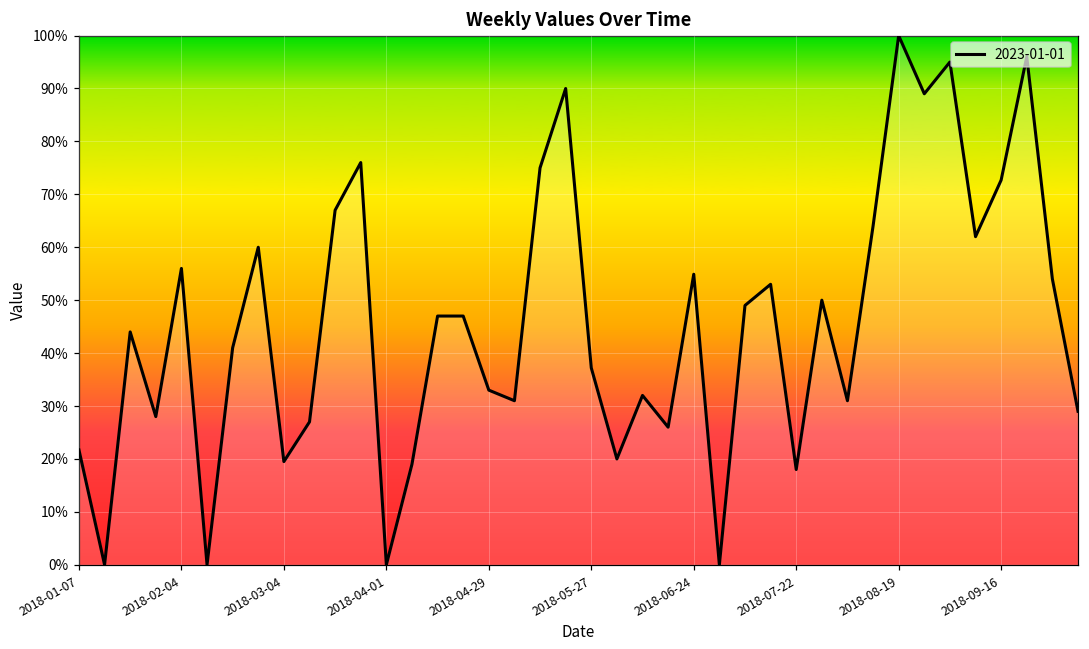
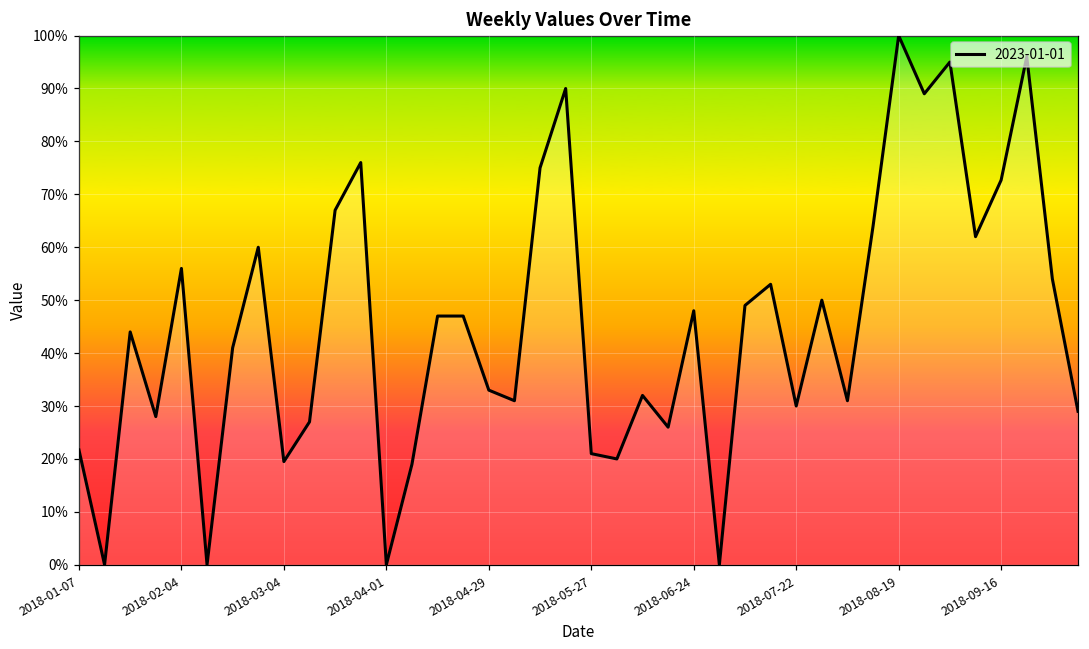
  {
    "2018-01-07": "22%",
    "2018-02-04": "56%",
    "2018-03-04": "20%",
    "2018-04-01": "0%",
    "2018-04-29": "33%",
-   "2018-05-27": "37%",
-   "2018-06-24": "55%",
-   "2018-07-22": "18%",
+   "2018-05-27": "21%",
+   "2018-06-24": "48%",
+   "2018-07-22": "30%",
    "2018-08-19": "100%",
    "2018-09-16": "73%"
  }
